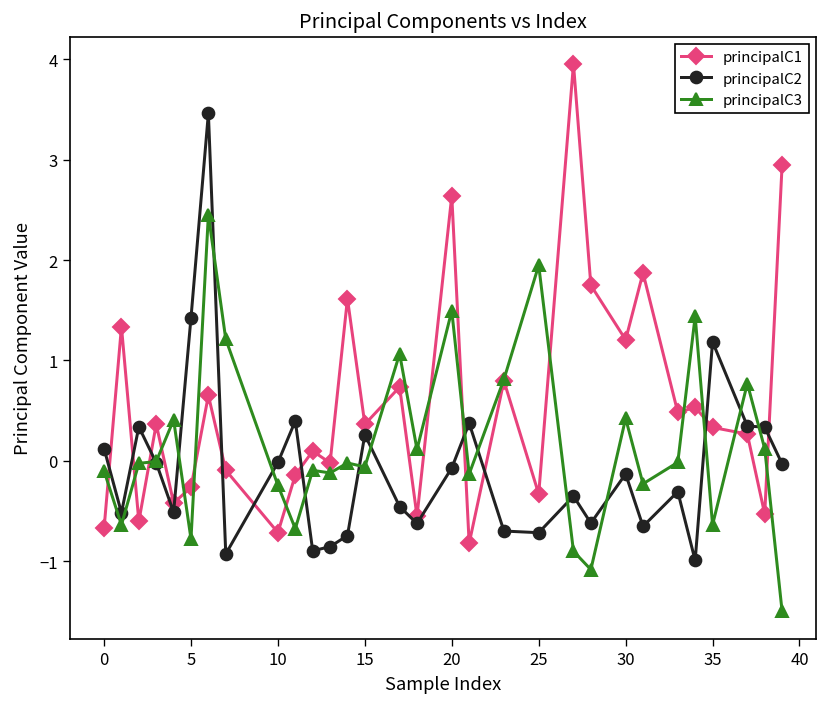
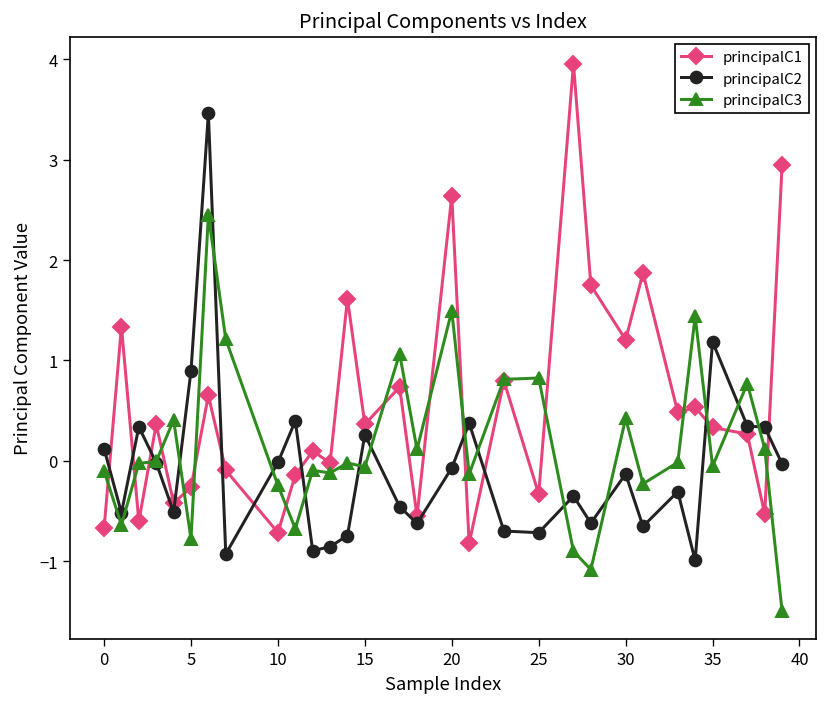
  {
    "principalC1": {
      "0": -0.7,
      "5": -0.3,
      "10": -0.7,
      "15": 0.4,
      "20": 2.6,
      "25": -0.3,
      "30": 1.2,
      "35": 0.3
    },
    "principalC2": {
      "0": 0.1,
-     "5": 1.4,
+     "5": 0.9,
      "10": 0.0,
      "15": 0.3,
      "20": -0.1,
      "25": -0.7,
      "30": -0.1,
      "35": 1.2
    },
    "principalC3": {
      "0": -0.1,
      "5": -0.8,
      "10": -0.2,
      "15": -0.1,
      "20": 1.5,
-     "25": 1.9,
+     "25": 0.8,
      "30": 0.4,
-     "35": -0.6
+     "35": -0.1
    }
  }
